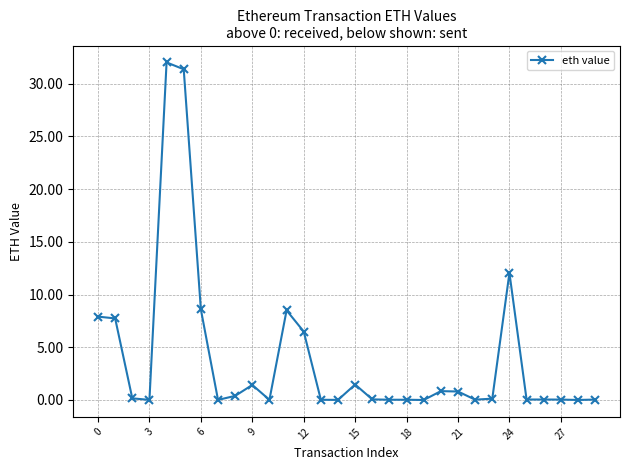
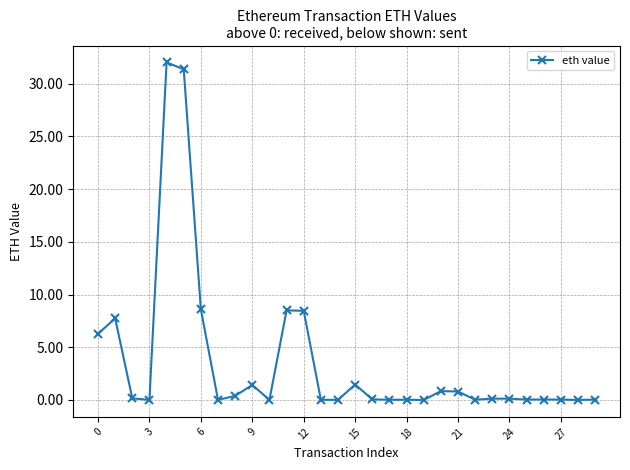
  {
-   "0": 7.9,
+   "0": 6.3,
    "3": 0.0,
    "6": 8.6,
    "9": 1.4,
-   "12": 6.5,
+   "12": 8.5,
    "15": 1.5,
    "18": 0.0,
    "21": 0.8,
-   "24": 12.0,
+   "24": 0.1,
    "27": 0.0
  }
